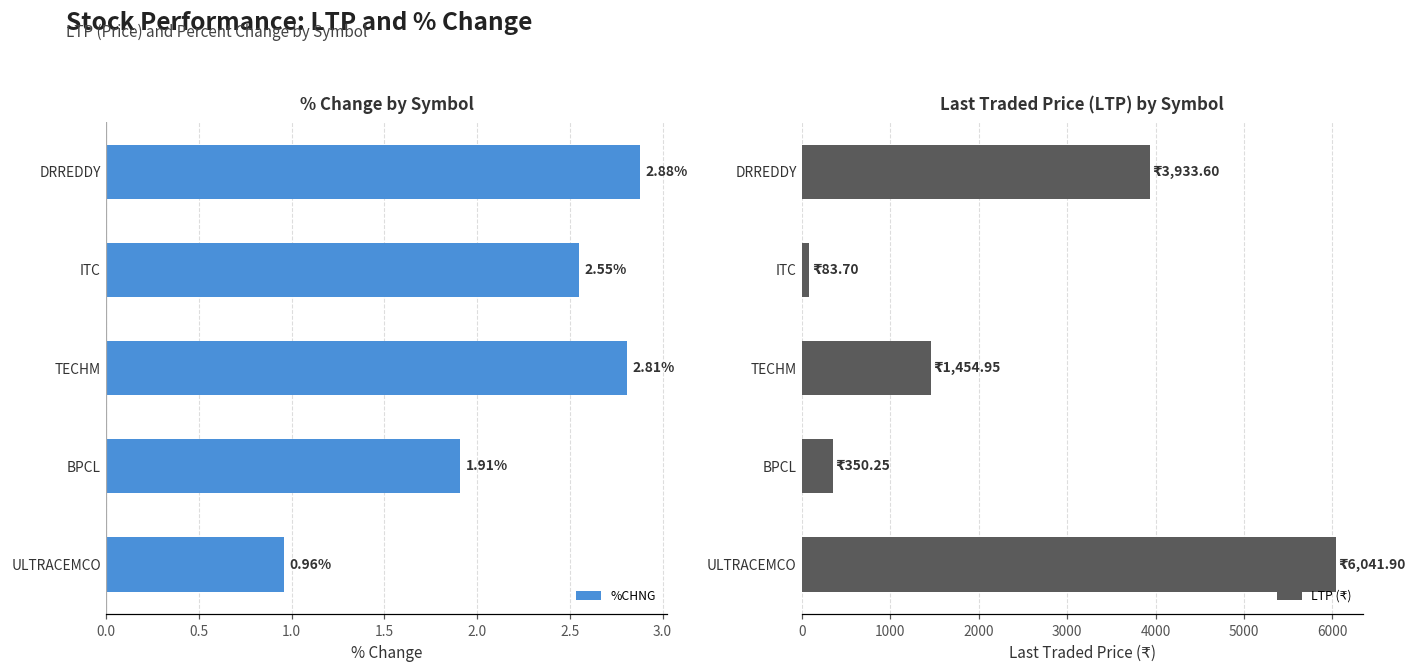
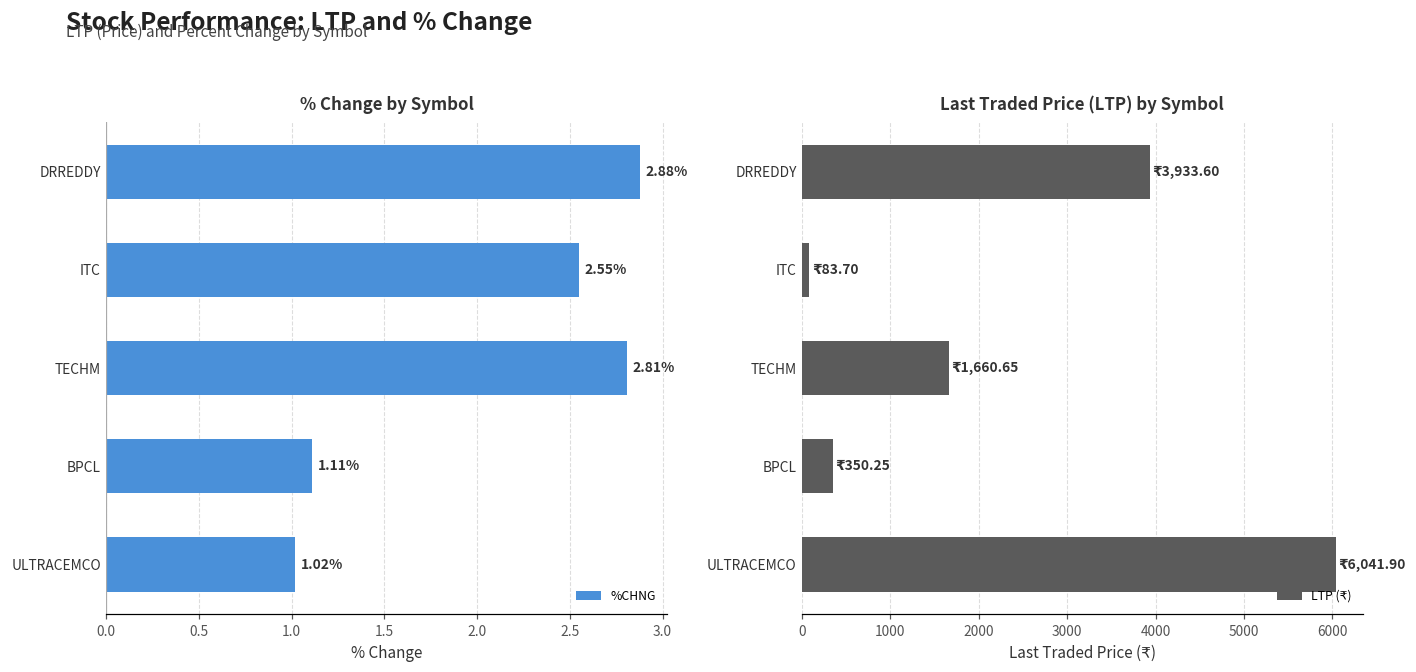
  {
    "% Change by Symbol": {
      "DRREDDY": "2.88%",
      "ITC": "2.55%",
      "TECHM": "2.81%",
-     "BPCL": "1.91%",
-     "ULTRACEMCO": "0.96%"
+     "BPCL": "1.11%",
+     "ULTRACEMCO": "1.02%"
    },
    "Last Traded Price (LTP) by Symbol": {
      "DRREDDY": "3,933.60",
      "ITC": "83.70",
-     "TECHM": "1,454.95",
+     "TECHM": "1,660.65",
      "BPCL": "350.25",
      "ULTRACEMCO": "6,041.90"
    }
  }
